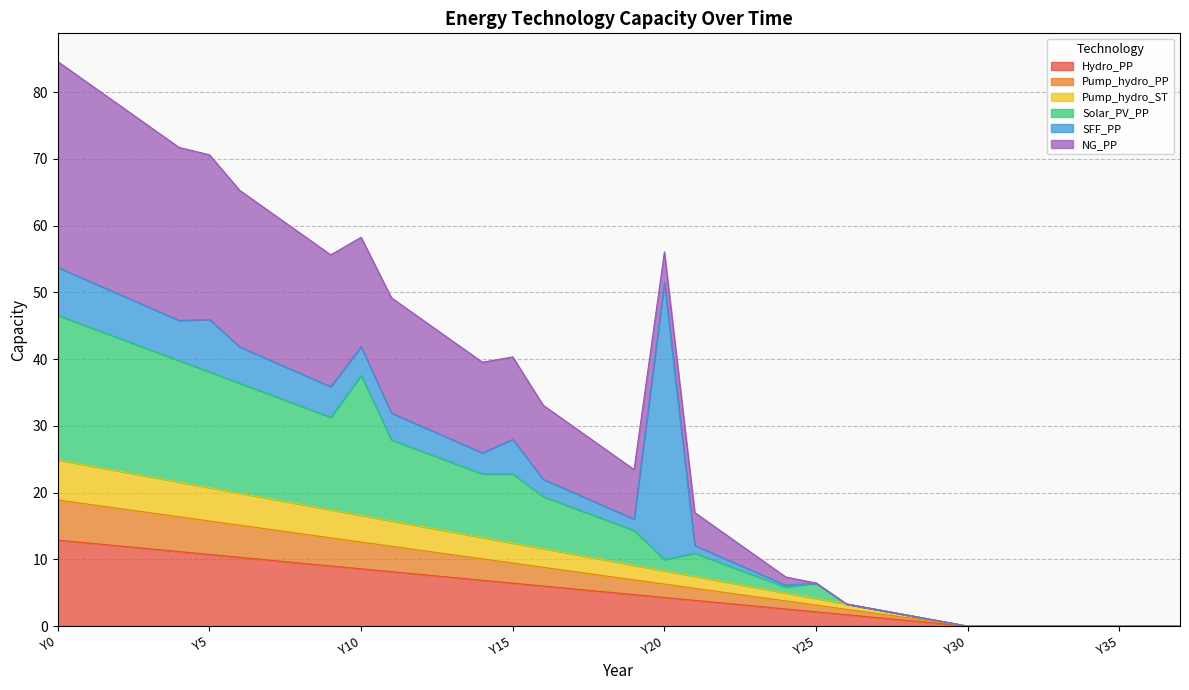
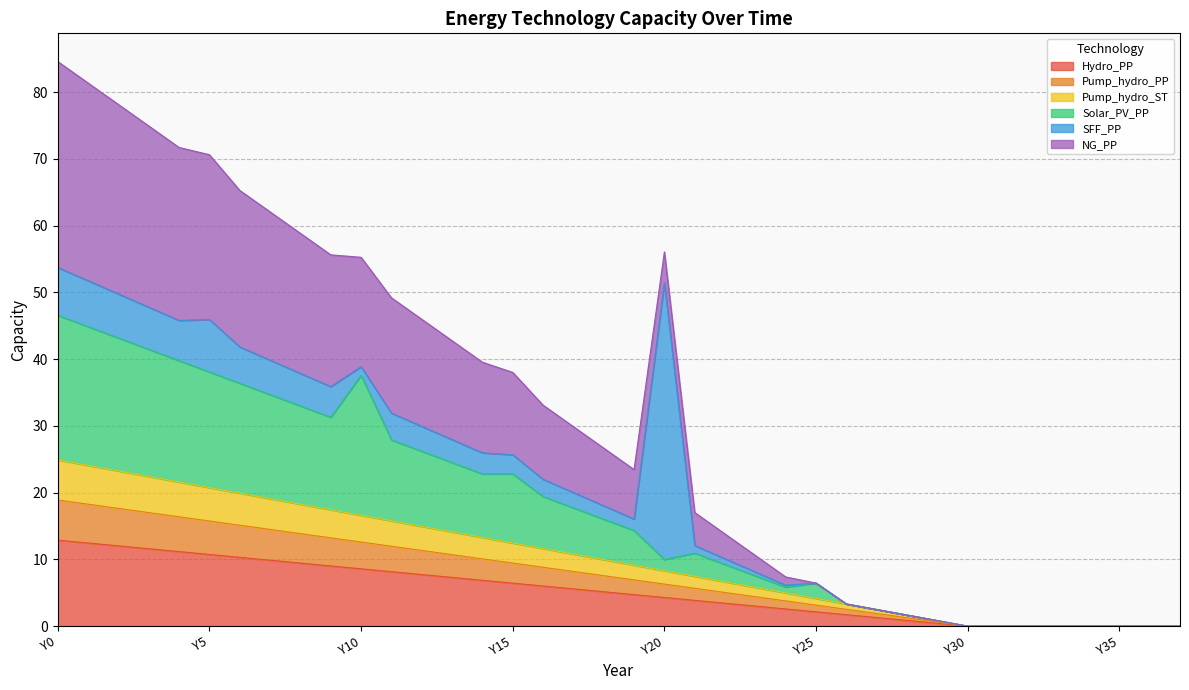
  {
    "Pump_hydro_ST": {
      "Y0": 6,
      "Y5": 5,
      "Y10": 4,
      "Y15": 3,
      "Y20": 2,
      "Y25": 1
    },
    "Solar_PV_PP": {
      "Y0": 22,
      "Y5": 17,
      "Y10": 21,
      "Y15": 10,
      "Y20": 2
    },
    "SFF_PP": {
      "Y0": 7,
      "Y5": 8,
-     "Y10": 4,
-     "Y15": 5,
+     "Y10": 1,
+     "Y15": 3,
      "Y20": 41
    },
    "NG_PP": {
      "Y0": 31,
      "Y5": 25,
      "Y10": 16,
      "Y15": 12,
      "Y20": 5
    }
  }
